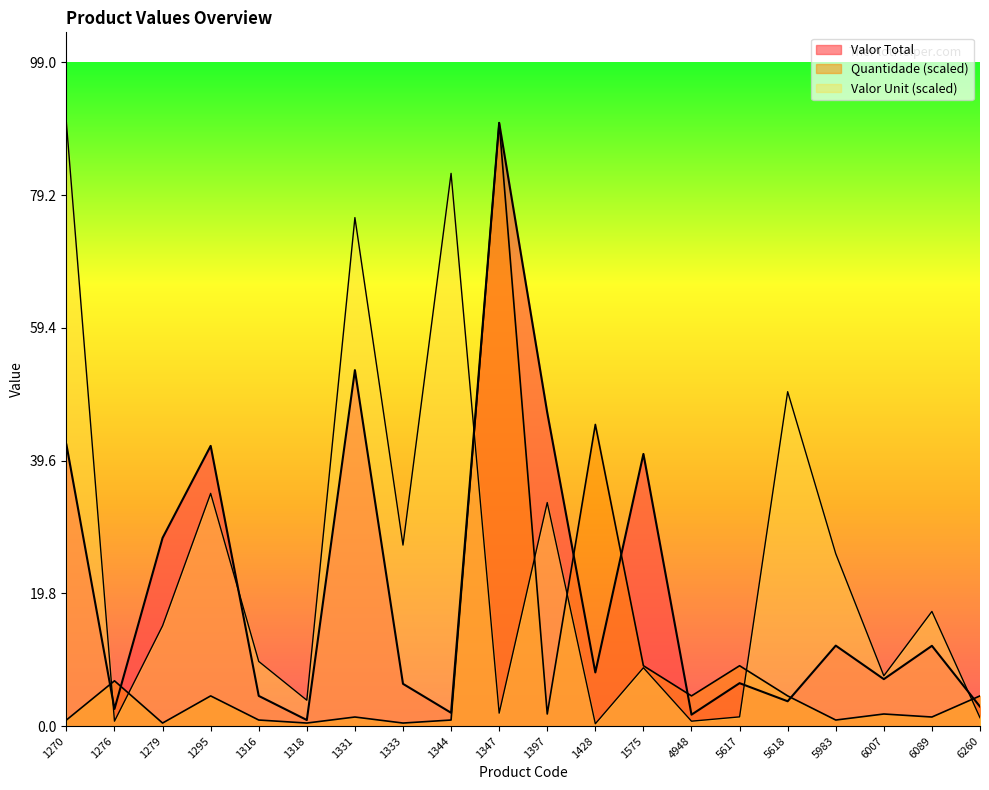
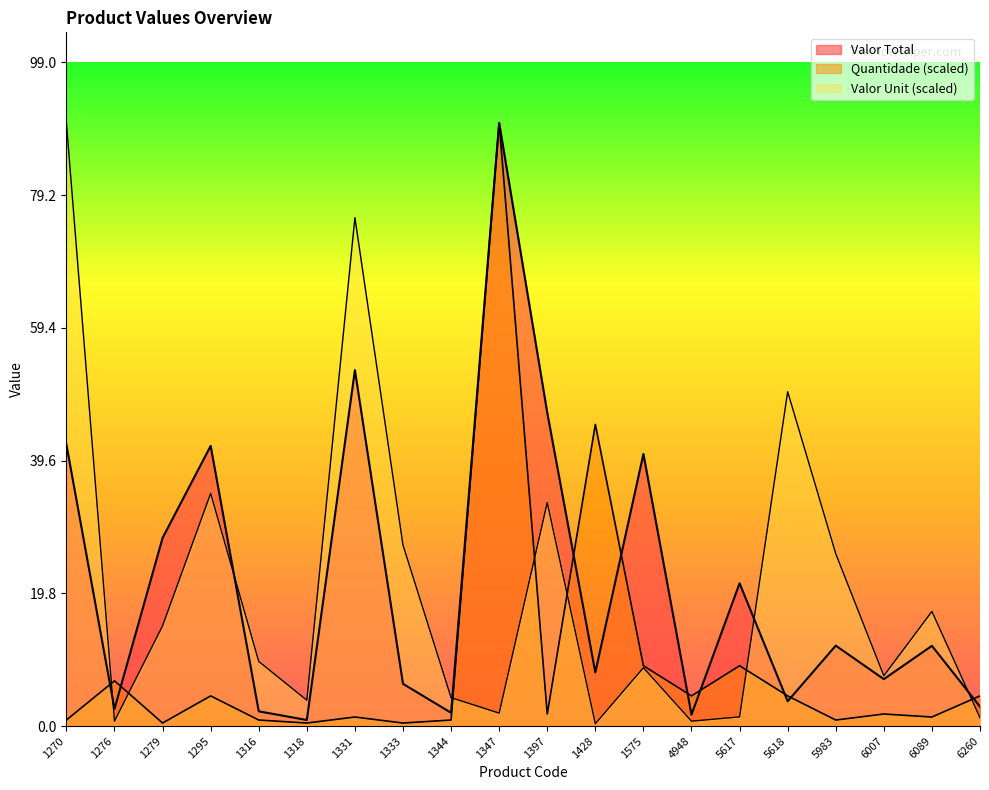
  {
    "Valor Total": {
      "1270": 42,
      "1276": 3,
      "1279": 28,
      "1295": 42,
-     "1316": 5,
+     "1316": 2,
      "1318": 1,
      "1331": 53,
      "1333": 6,
      "1344": 2,
      "1397": 47,
      "1428": 8,
      "1575": 41,
      "4948": 2,
-     "5617": 6,
+     "5617": 21,
      "5618": 4,
      "5983": 12,
      "6007": 7,
      "6089": 12,
      "6260": 3
    },
    "Quantidade (scaled)": {
      "1270": 1,
      "1276": 7,
      "1279": 0,
      "1295": 5,
      "1316": 1,
      "1318": 0,
      "1331": 1,
      "1333": 0,
      "1344": 1,
      "1397": 2,
      "1428": 45,
      "4948": 5,
      "5617": 9,
      "5618": 5,
      "5983": 1,
      "6007": 2,
      "6089": 1,
      "6260": 5
    },
    "Valor Unit (scaled)": {
      "1270": 90,
      "1276": 1,
      "1279": 15,
      "1295": 35,
      "1316": 10,
      "1318": 4,
      "1331": 76,
      "1333": 27,
-     "1344": 82,
+     "1344": 4,
      "1347": 2,
      "1397": 33,
      "1428": 0,
      "4948": 1,
      "5617": 1,
      "5618": 50,
      "5983": 26,
      "6007": 8,
      "6089": 17,
      "6260": 1
    }
  }
